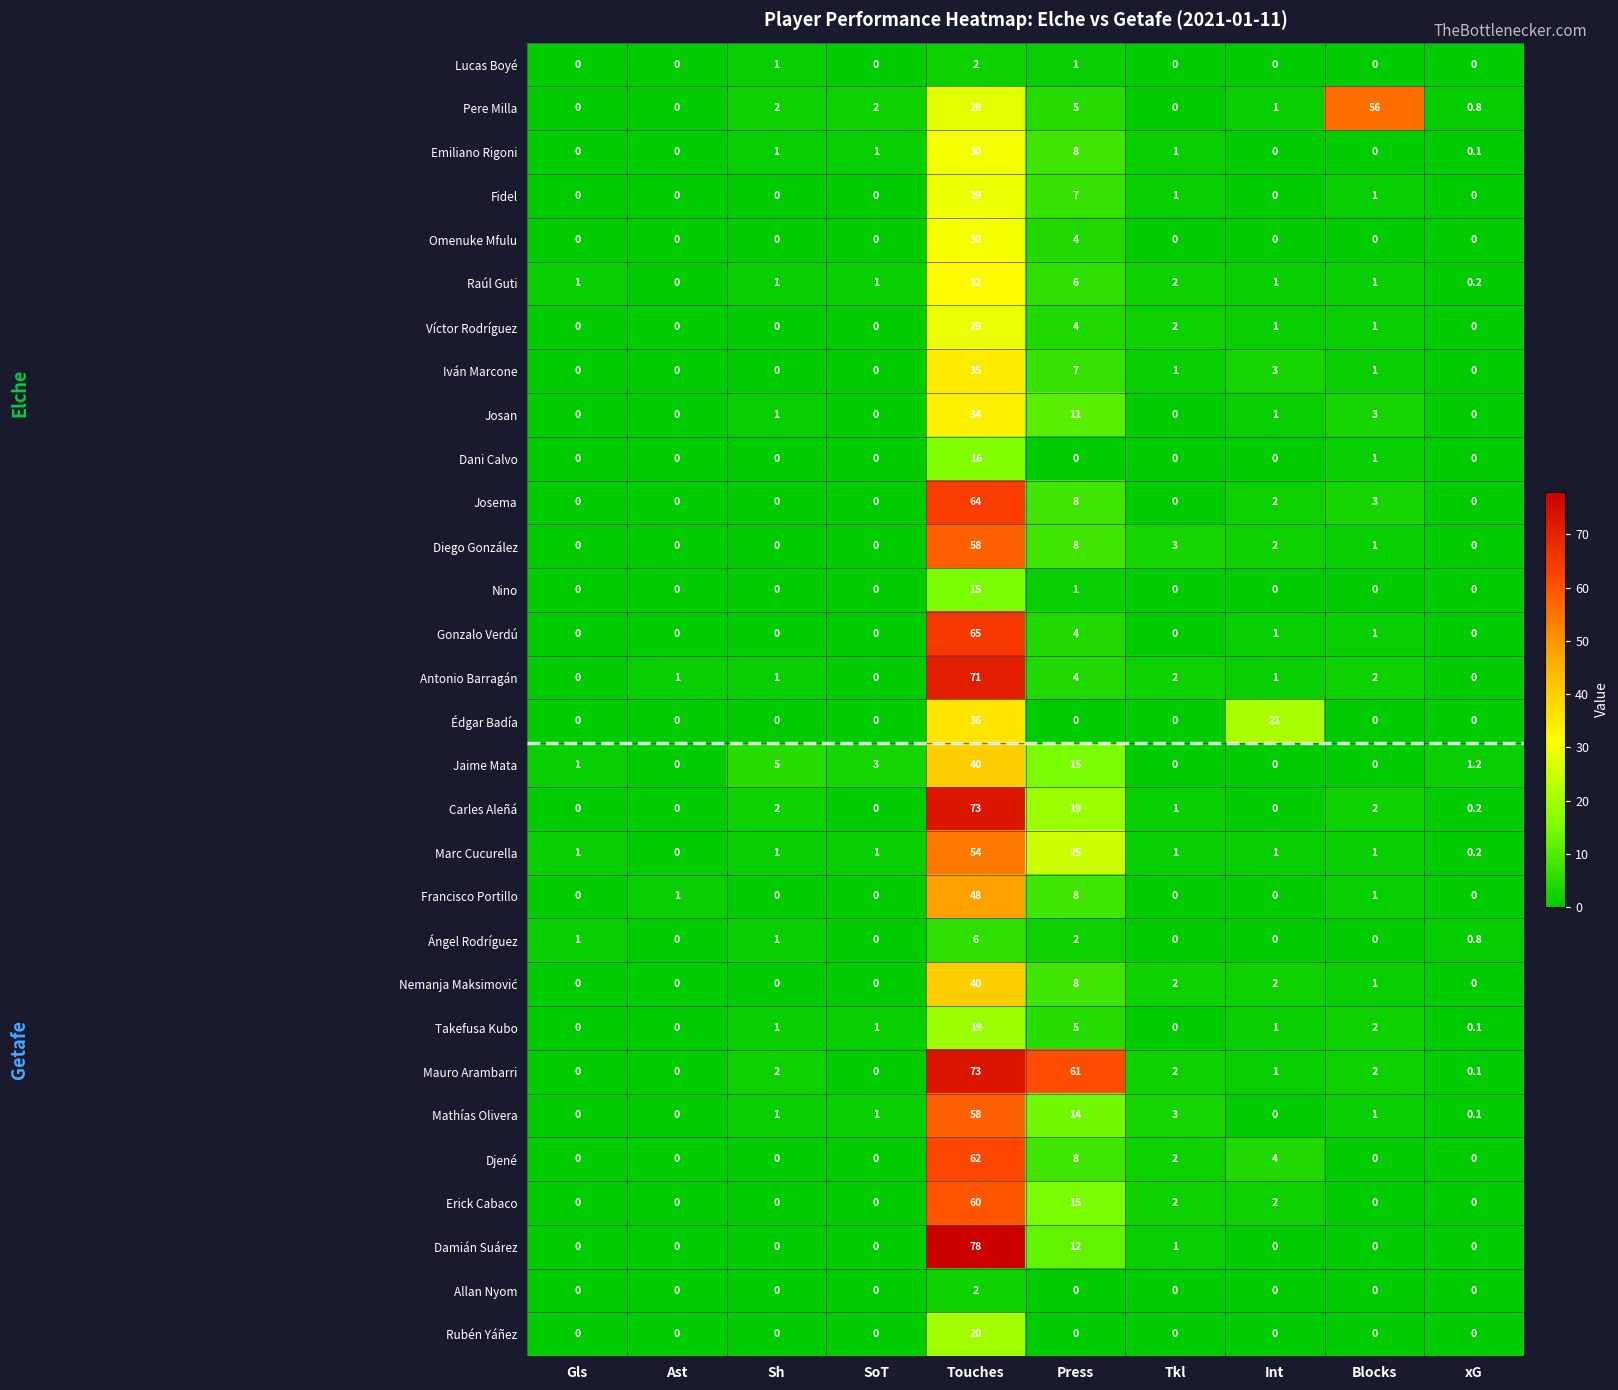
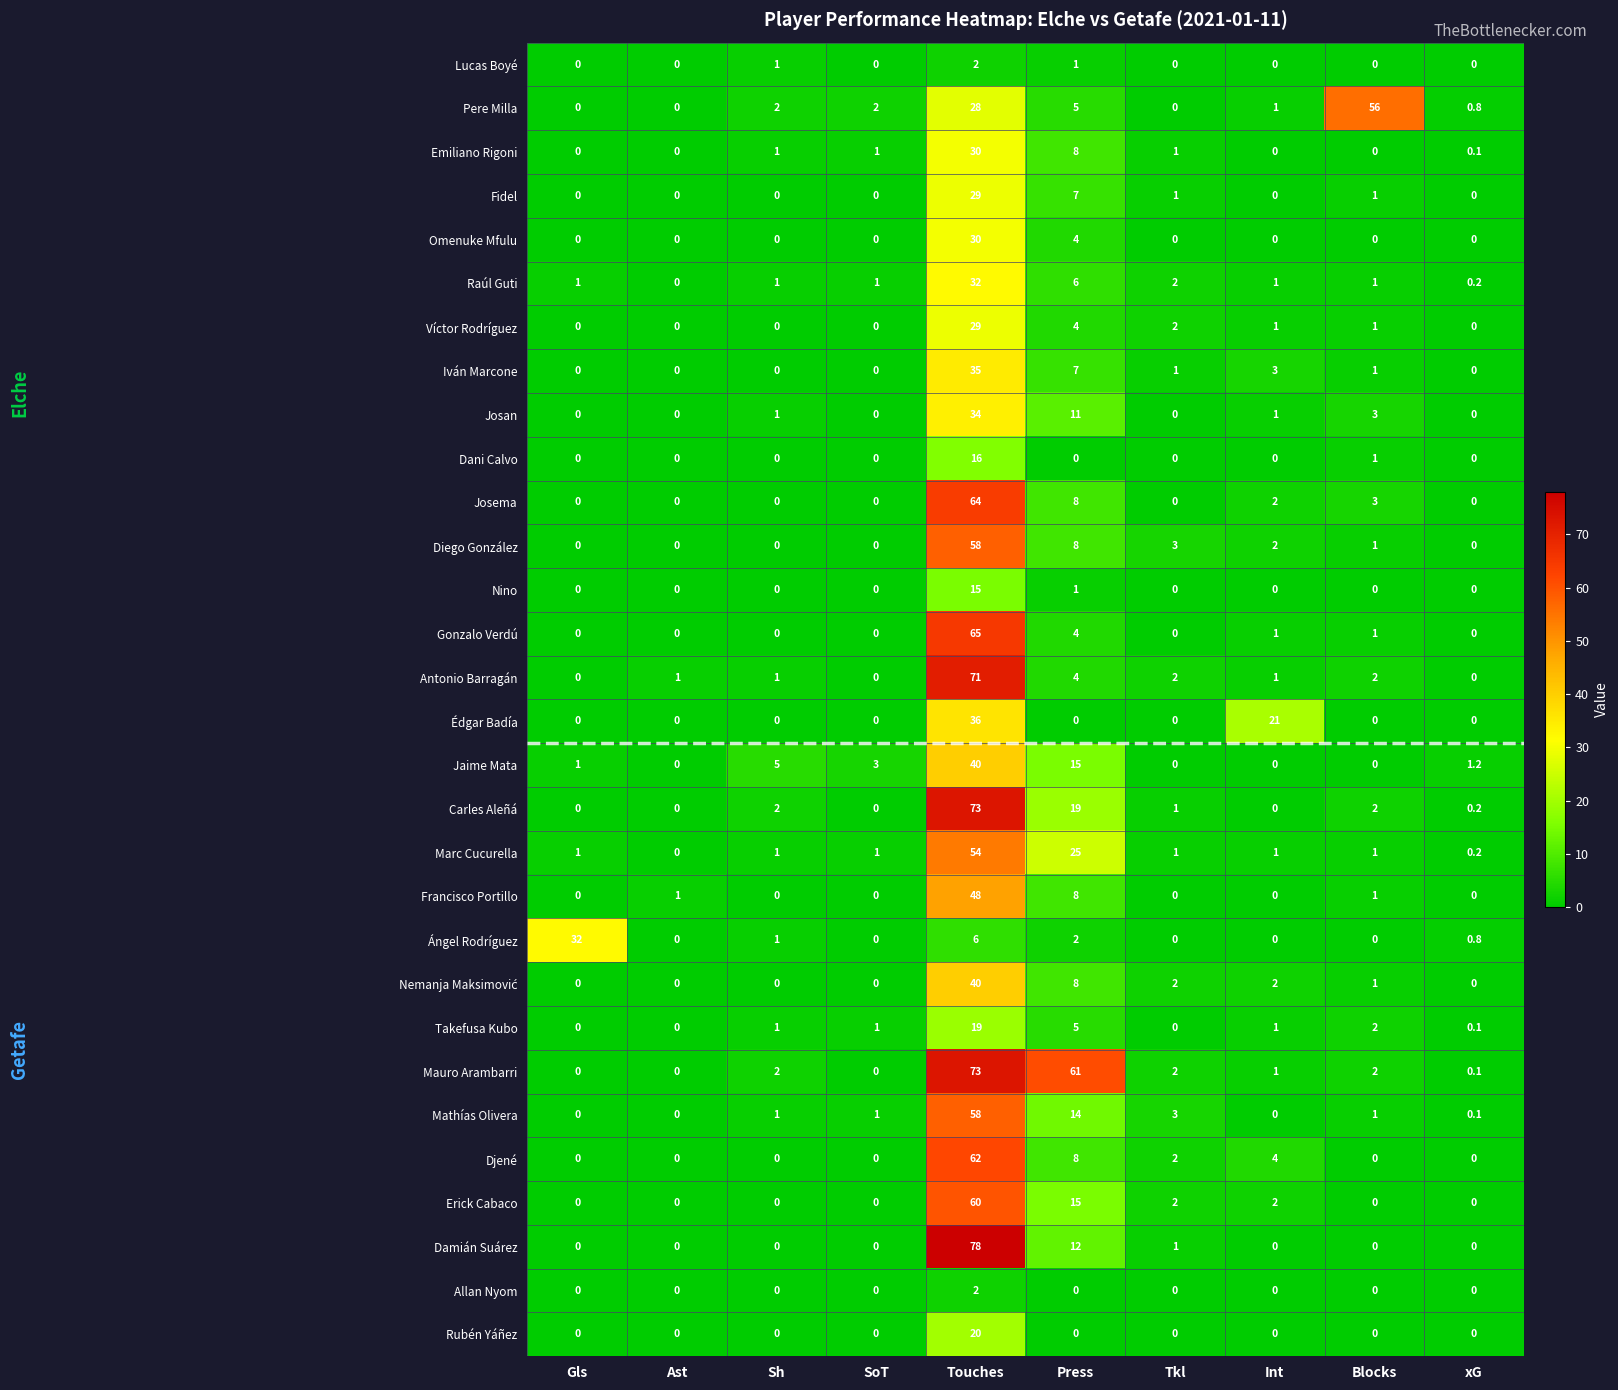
  {
    "Ángel Rodríguez": {
-     "Gls": 1,
+     "Gls": 32,
      "Ast": 0,
      "Sh": 1,
      "SoT": 0,
      "Touches": 6,
      "Press": 2,
      "Tkl": 0,
      "Int": 0,
      "Blocks": 0,
      "xG": 0.8
    }
  }
